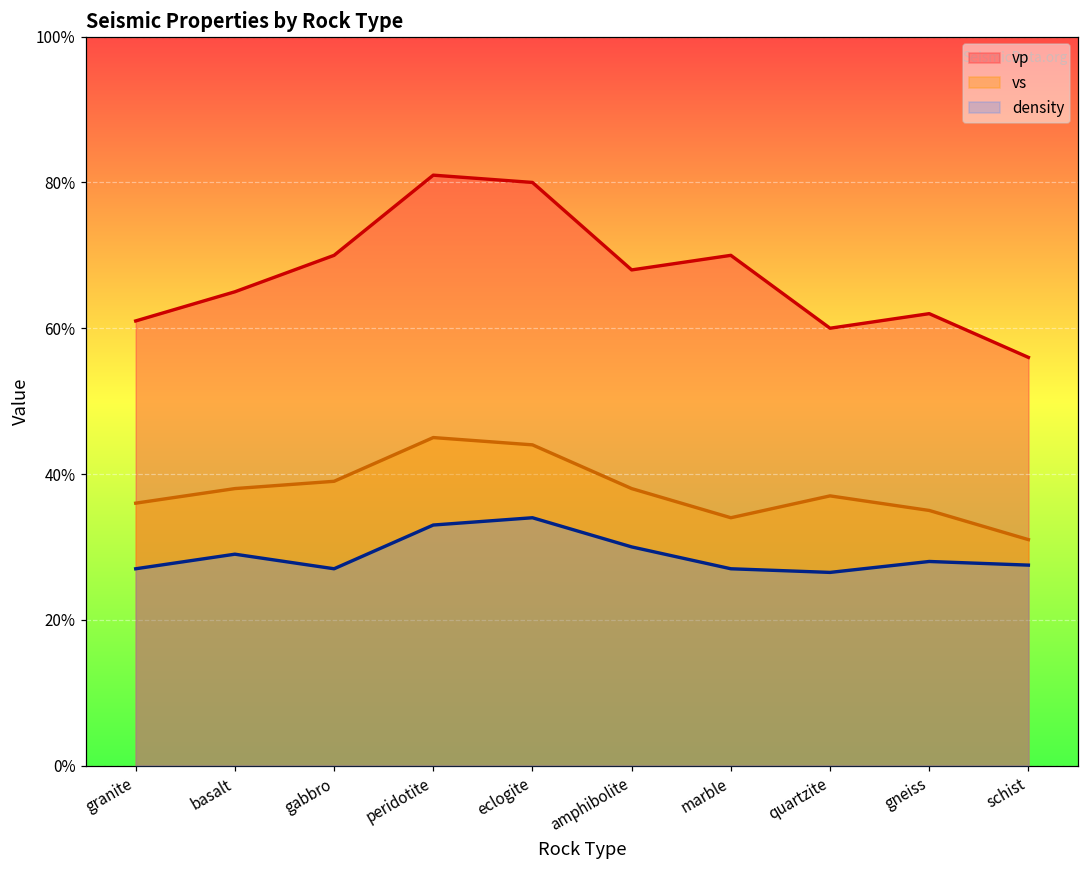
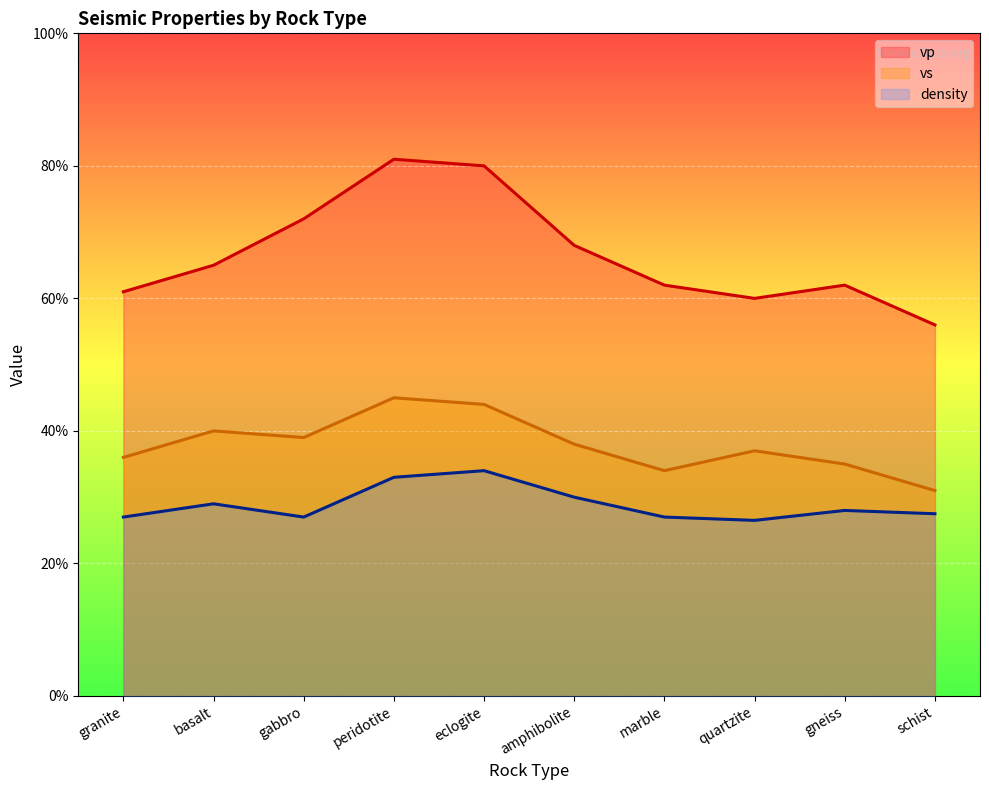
  {
    "vp": {
      "granite": "61%",
      "basalt": "65%",
-     "gabbro": "70%",
+     "gabbro": "72%",
      "peridotite": "81%",
      "eclogite": "80%",
      "amphibolite": "68%",
-     "marble": "70%",
+     "marble": "62%",
      "quartzite": "60%",
      "gneiss": "62%",
      "schist": "56%"
    },
    "vs": {
      "granite": "36%",
-     "basalt": "38%",
+     "basalt": "40%",
      "gabbro": "39%",
      "peridotite": "45%",
      "eclogite": "44%",
      "amphibolite": "38%",
      "marble": "34%",
      "quartzite": "37%",
      "gneiss": "35%",
      "schist": "31%"
    },
    "density": {
      "granite": "27%",
      "basalt": "29%",
      "gabbro": "27%",
      "peridotite": "33%",
      "eclogite": "34%",
      "amphibolite": "30%",
      "marble": "27%",
      "quartzite": "27%",
      "gneiss": "28%",
      "schist": "28%"
    }
  }
